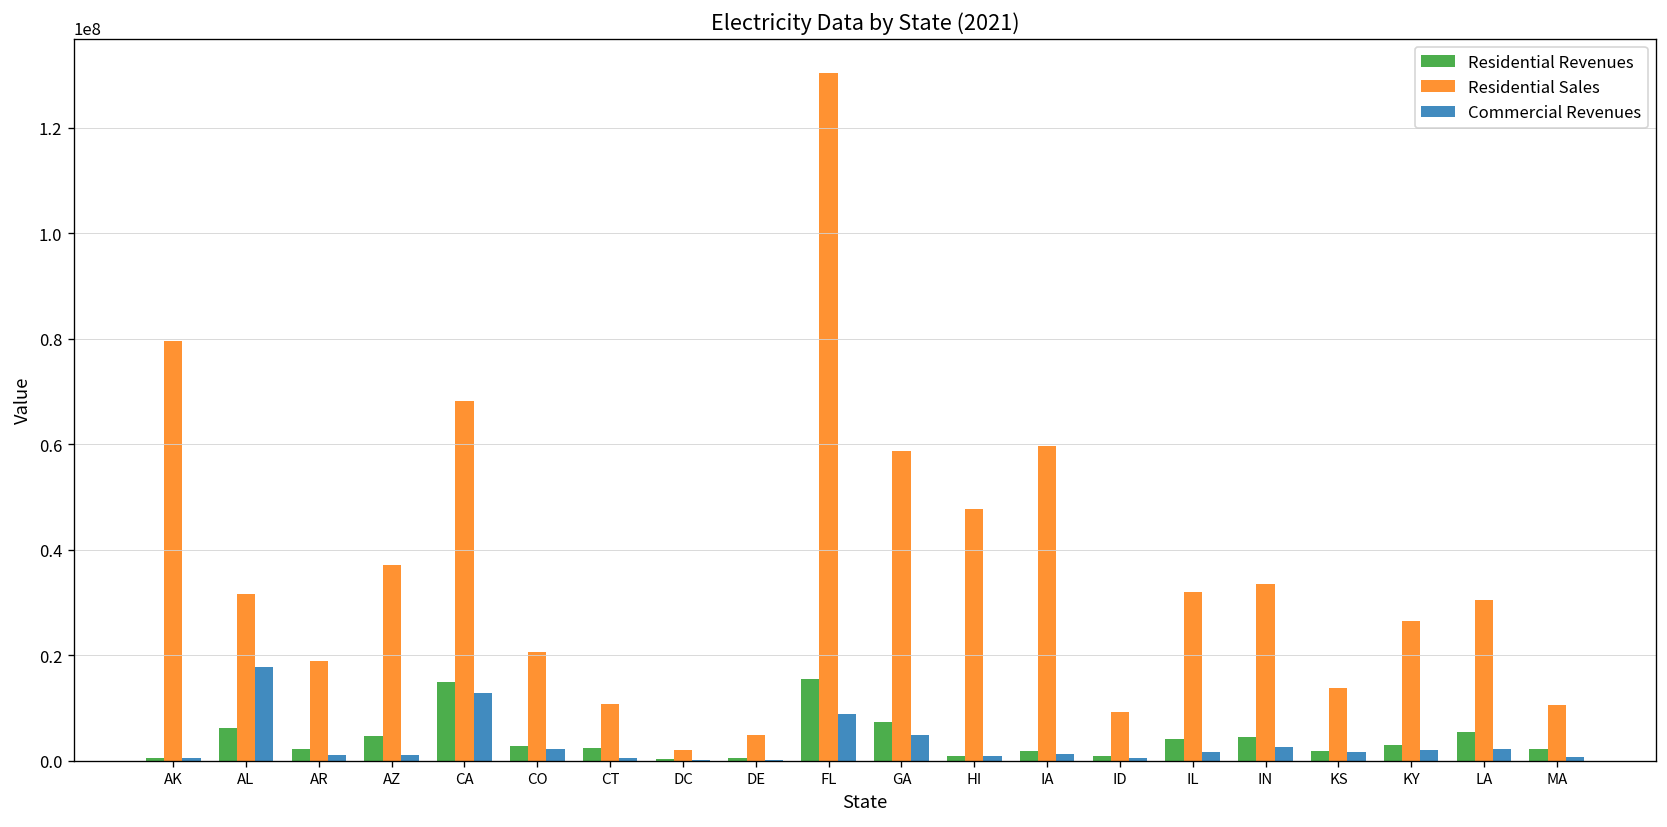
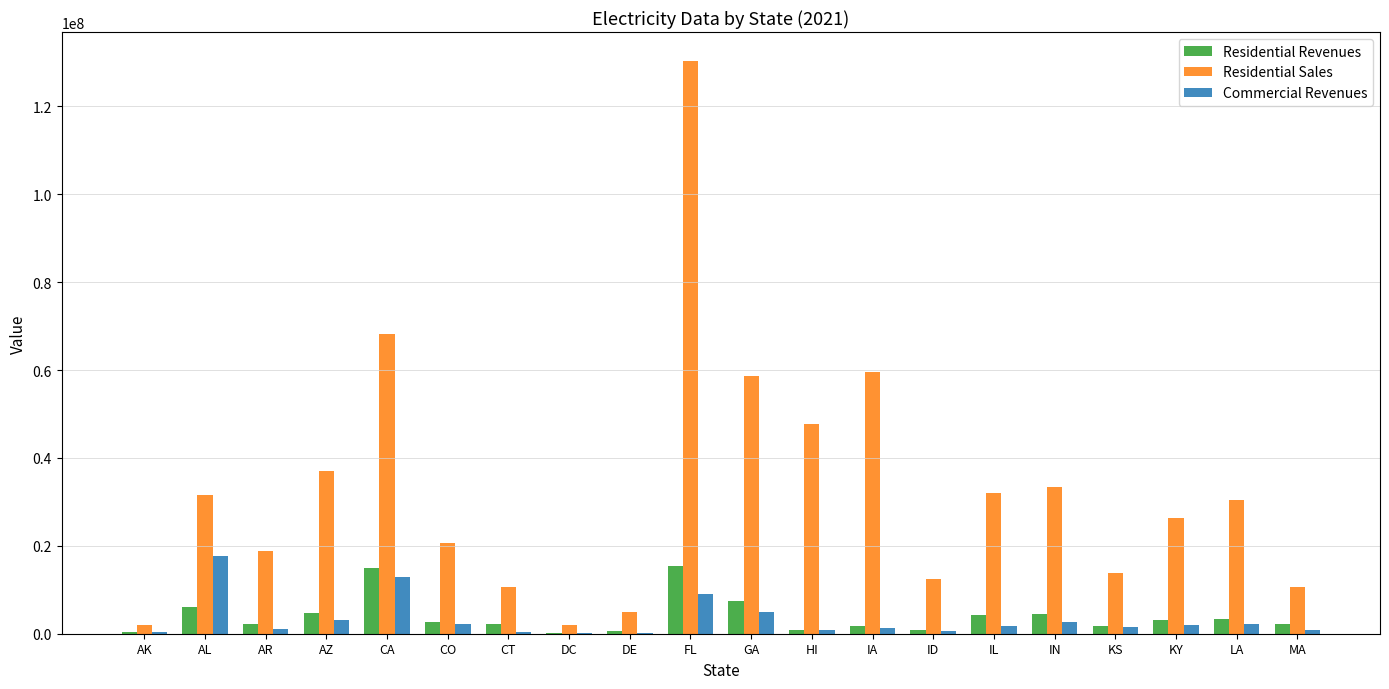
  {
    "Residential Revenues": {
      "AL": 6000000,
      "AR": 2000000,
      "AZ": 5000000,
      "CA": 15000000,
      "CO": 3000000,
      "CT": 2000000,
      "DE": 1000000,
      "FL": 16000000,
      "GA": 7000000,
      "HI": 1000000,
      "IA": 2000000,
      "ID": 1000000,
      "IL": 4000000,
      "IN": 4000000,
      "KS": 2000000,
      "KY": 3000000,
-     "LA": 5000000,
+     "LA": 3000000,
      "MA": 2000000
    },
    "Residential Sales": {
-     "AK": 80000000,
+     "AK": 2000000,
      "AL": 32000000,
      "AR": 19000000,
      "AZ": 37000000,
      "CA": 68000000,
      "CO": 21000000,
      "CT": 11000000,
      "DC": 2000000,
      "DE": 5000000,
      "FL": 130000000,
      "GA": 59000000,
      "HI": 48000000,
      "IA": 60000000,
-     "ID": 9000000,
+     "ID": 12000000,
      "IL": 32000000,
      "IN": 33000000,
      "KS": 14000000,
      "KY": 26000000,
      "LA": 30000000,
      "MA": 11000000
    },
    "Commercial Revenues": {
      "AL": 18000000,
      "AR": 1000000,
-     "AZ": 1000000,
+     "AZ": 3000000,
      "CA": 13000000,
      "CO": 2000000,
      "FL": 9000000,
      "GA": 5000000,
      "HI": 1000000,
      "IA": 1000000,
      "IL": 2000000,
      "IN": 3000000,
      "KS": 2000000,
      "KY": 2000000,
      "LA": 2000000,
      "MA": 1000000
    }
  }
